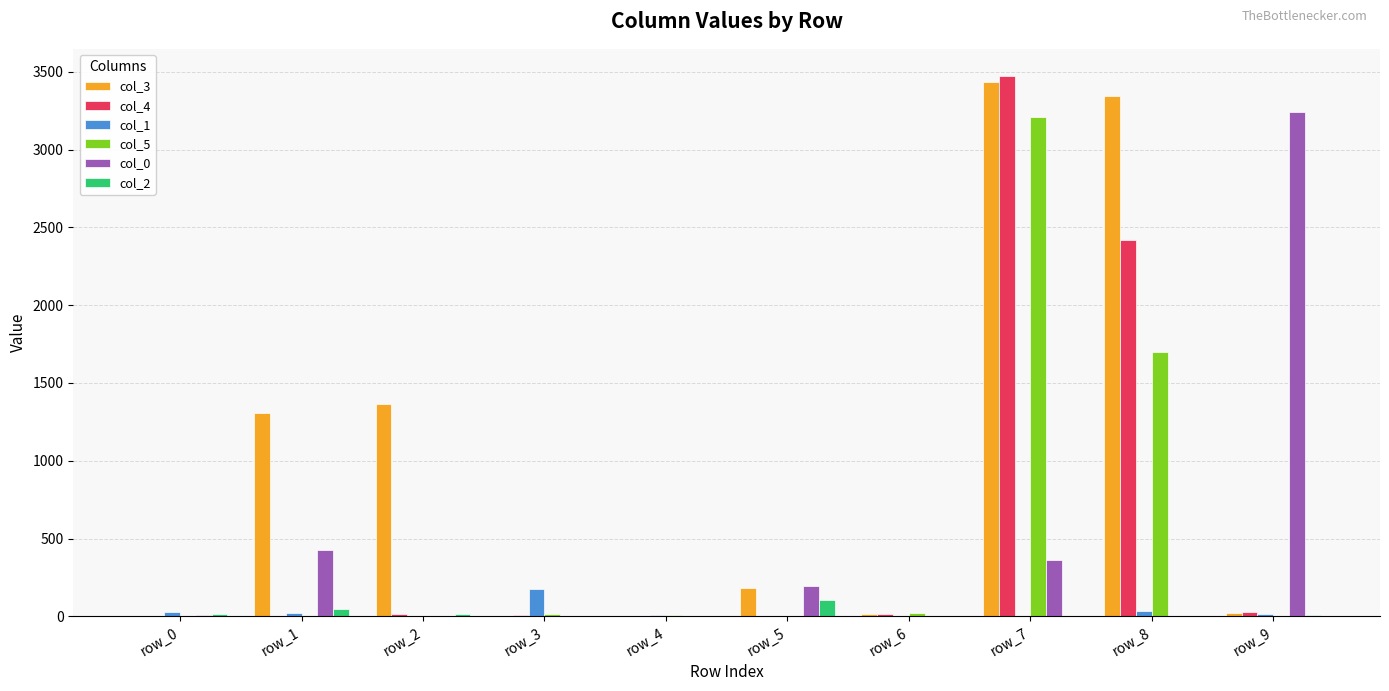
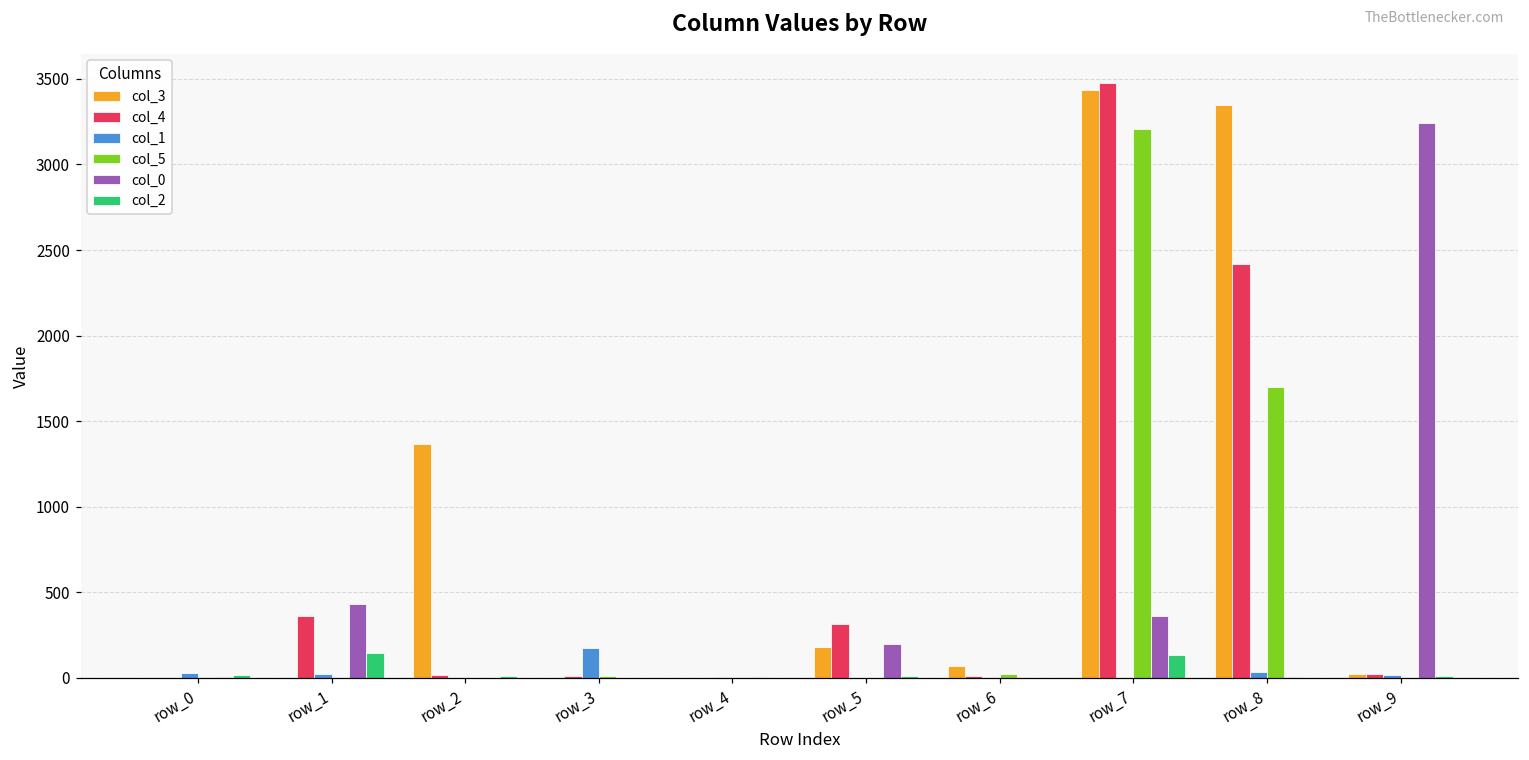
  {
    "col_3": {
      "row_0": 0,
-     "row_1": 1310,
+     "row_1": 0,
      "row_2": 1370,
      "row_3": 0,
      "row_4": 0,
      "row_5": 180,
-     "row_6": 10,
+     "row_6": 70,
      "row_7": 3440,
      "row_8": 3350,
      "row_9": 20
    },
    "col_4": {
-     "row_1": 0,
+     "row_1": 360,
      "row_4": 0,
-     "row_5": 0,
+     "row_5": 310,
      "row_7": 3470,
      "row_8": 2420,
      "row_9": 30
    },
    "col_1": {
      "row_0": 30,
      "row_1": 20,
      "row_3": 180,
      "row_5": 0,
      "row_7": 0,
      "row_8": 30,
      "row_9": 20
    },
    "col_5": {
      "row_1": 0,
      "row_2": 0,
      "row_5": 0,
      "row_6": 20,
      "row_7": 3210,
      "row_8": 1700,
      "row_9": 0
    },
    "col_0": {
      "row_1": 430,
      "row_2": 0,
      "row_3": 0,
      "row_5": 200,
      "row_6": 0,
      "row_7": 360,
      "row_9": 3240
    },
    "col_2": {
-     "row_1": 50,
+     "row_1": 140,
      "row_3": 0,
      "row_4": 0,
-     "row_5": 110,
+     "row_5": 10,
      "row_6": 0,
-     "row_7": 0,
+     "row_7": 130,
      "row_8": 0
    }
  }
